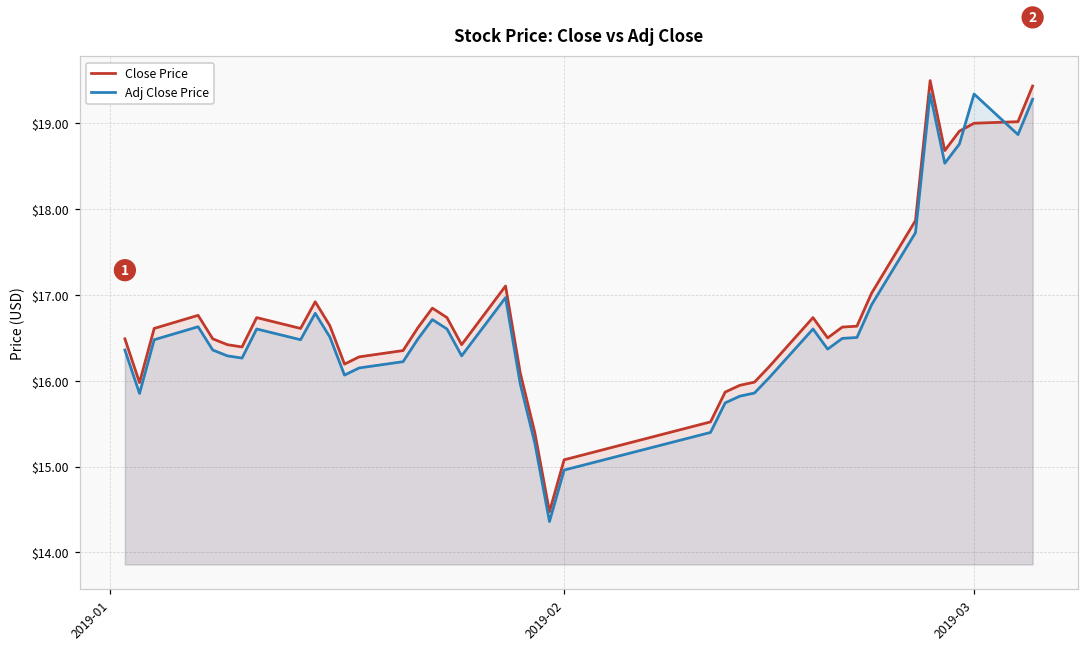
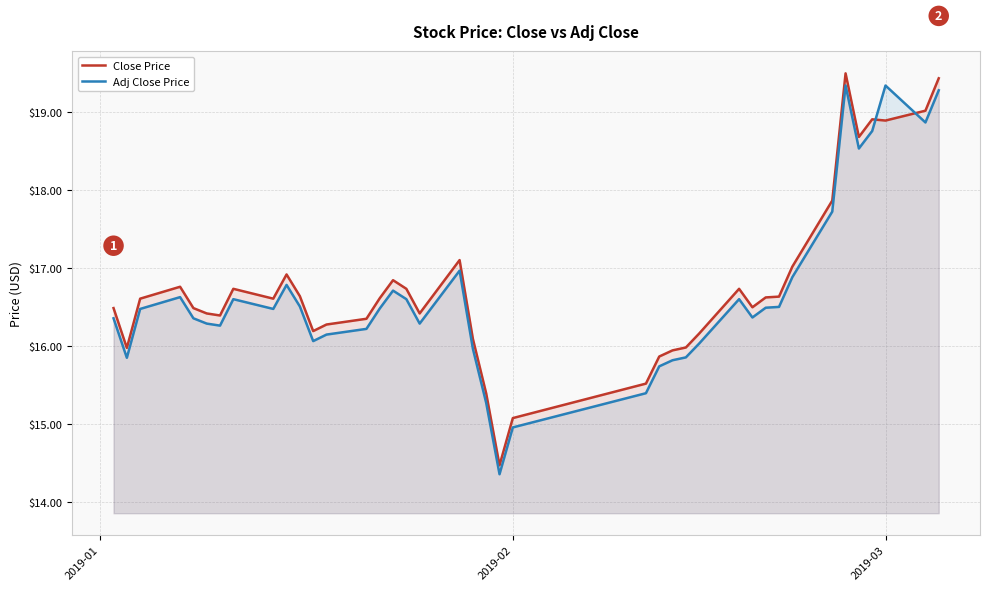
  {
    "Close Price": {
      "2019-02": "$15.1",
-     "2019-03": "$19.0"
+     "2019-03": "$18.9"
    },
    "Adj Close Price": {
      "2019-02": "$15.0",
      "2019-03": "$19.3"
    }
  }
